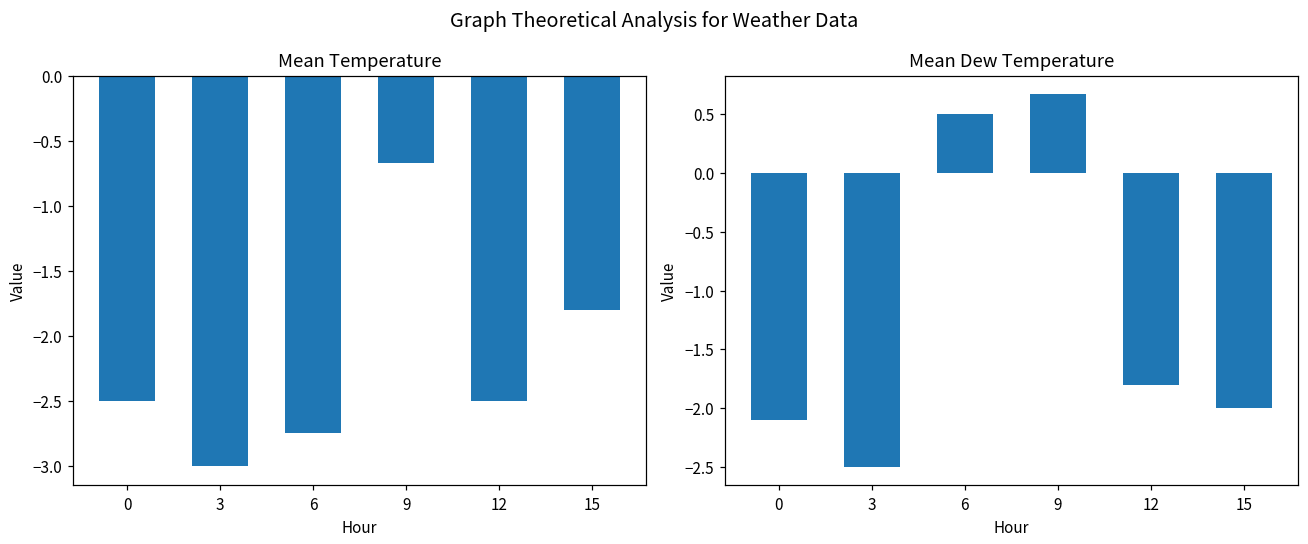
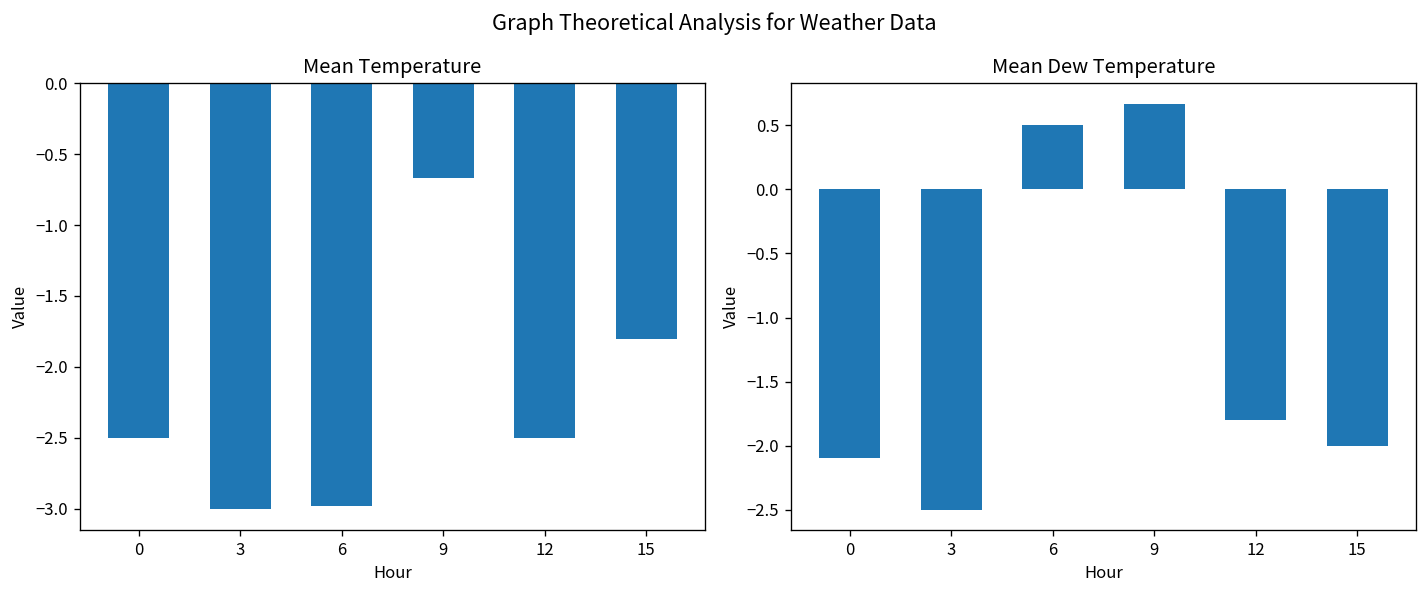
  {
    "Mean Temperature": {
      "0": -2.50,
      "3": -3.00,
-     "6": -2.75,
+     "6": -2.98,
      "9": -0.67,
      "12": -2.50,
      "15": -1.80
    },
    "Mean Dew Temperature": {
      "0": -2.10,
      "3": -2.50,
      "6": 0.50,
      "9": 0.67,
      "12": -1.80,
      "15": -2.00
    }
  }
